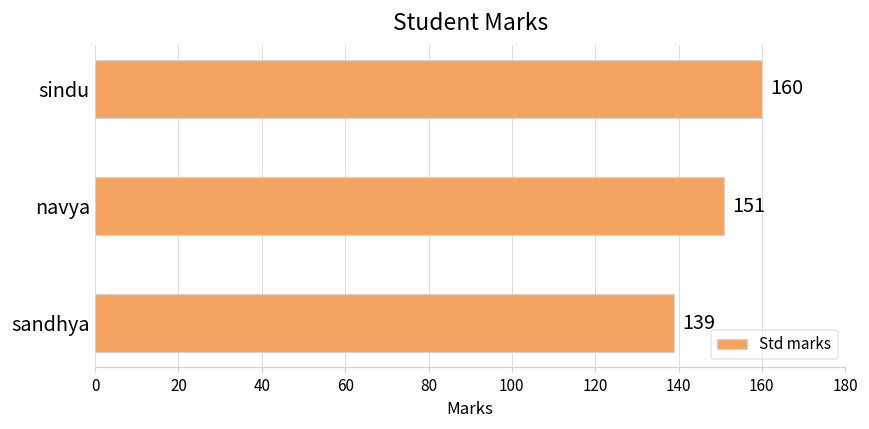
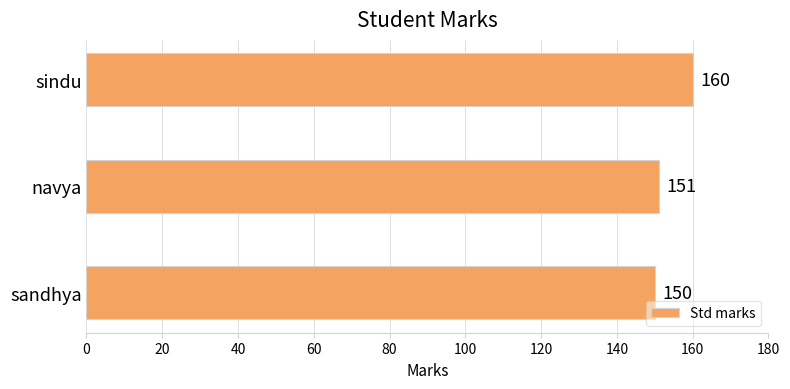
  {
    "sindu": 160,
    "navya": 151,
-   "sandhya": 139
+   "sandhya": 150
  }
